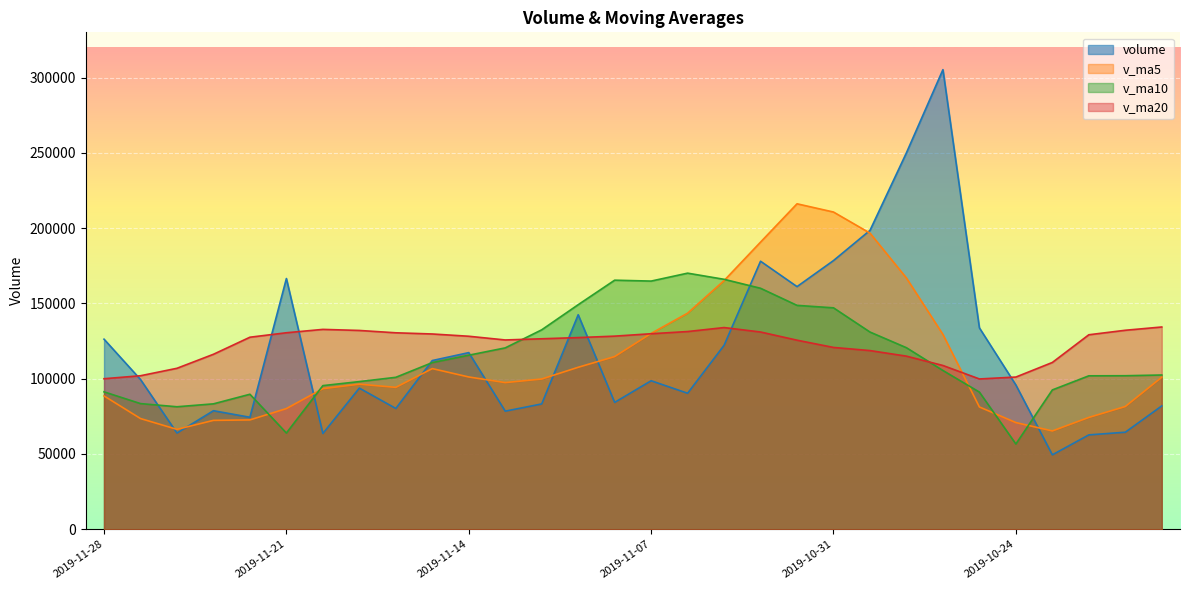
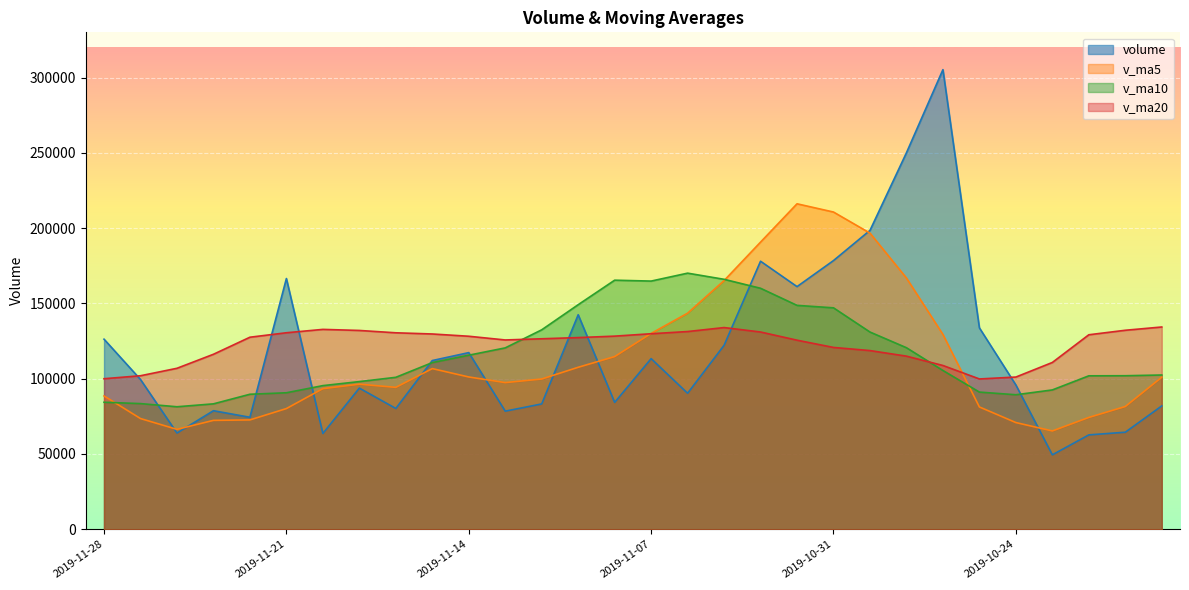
  {
    "volume": {
      "2019-11-28": 126000,
      "2019-11-21": 167000,
      "2019-11-14": 117000,
-     "2019-11-07": 99000,
+     "2019-11-07": 113000,
      "2019-10-31": 178000,
      "2019-10-24": 96000
    },
    "v_ma10": {
-     "2019-11-28": 91000,
-     "2019-11-21": 64000,
+     "2019-11-28": 84000,
+     "2019-11-21": 91000,
      "2019-11-14": 116000,
      "2019-11-07": 165000,
      "2019-10-31": 147000,
-     "2019-10-24": 57000
+     "2019-10-24": 89000
    }
  }
